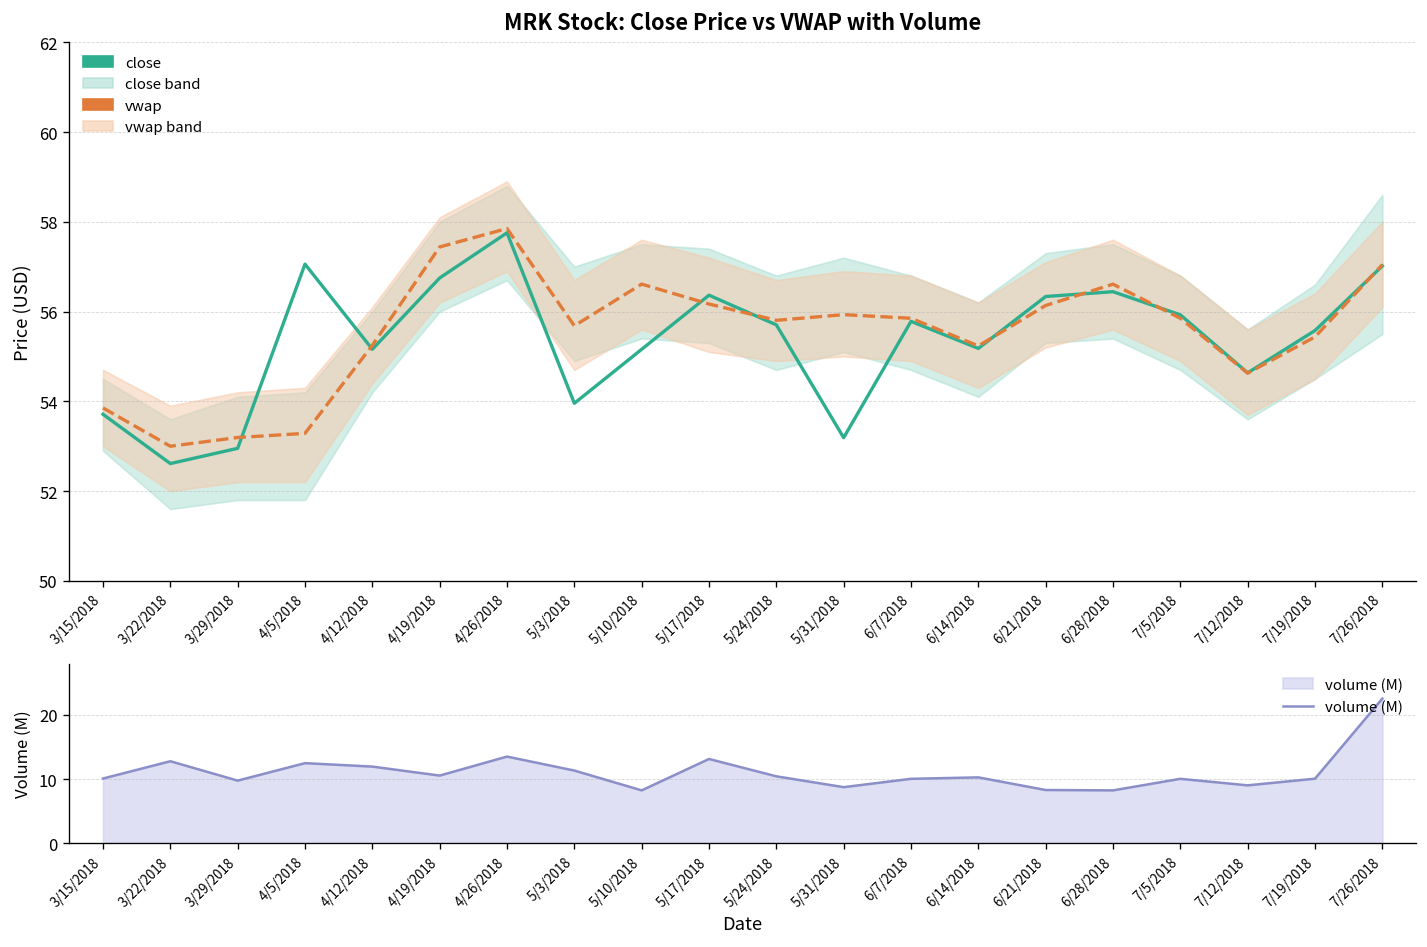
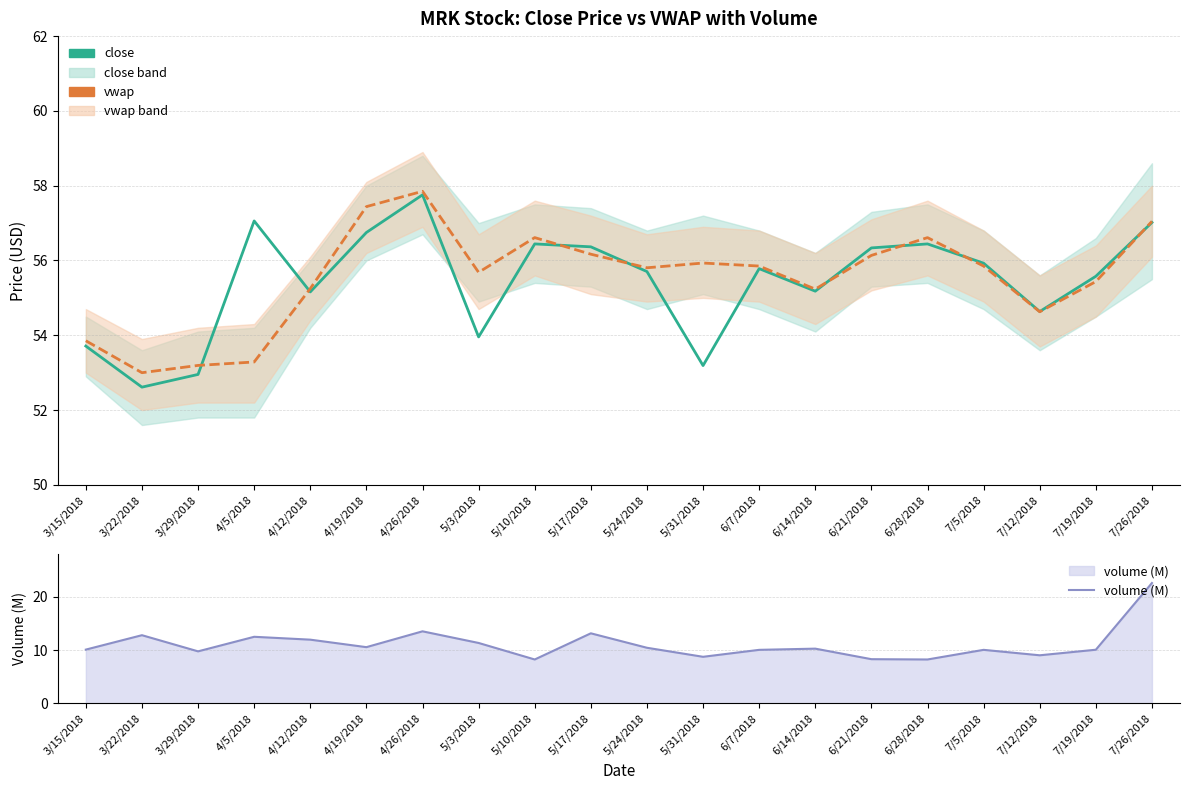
  {
    "MRK Stock: Close Price vs VWAP with Volume": {
      "close": {
        "3/15/2018": 53.7,
        "3/22/2018": 52.6,
        "3/29/2018": 53.0,
        "4/5/2018": 57.1,
        "4/12/2018": 55.2,
        "4/19/2018": 56.7,
        "4/26/2018": 57.8,
        "5/3/2018": 54.0,
-       "5/10/2018": 55.2,
+       "5/10/2018": 56.4,
        "5/17/2018": 56.4,
        "5/24/2018": 55.7,
        "5/31/2018": 53.2,
        "6/21/2018": 56.3,
        "6/28/2018": 56.4,
        "7/5/2018": 55.9,
        "7/19/2018": 55.6
      },
      "vwap": {
        "3/15/2018": 53.9,
        "3/22/2018": 53.0,
        "3/29/2018": 53.2,
        "4/5/2018": 53.3,
        "4/12/2018": 55.2,
        "4/19/2018": 57.4,
        "4/26/2018": 57.9,
        "5/3/2018": 55.7,
        "5/10/2018": 56.6,
        "5/17/2018": 56.2,
        "5/24/2018": 55.8,
        "5/31/2018": 55.9,
        "6/21/2018": 56.1,
        "6/28/2018": 56.6,
        "7/5/2018": 55.9,
        "7/19/2018": 55.4
      }
    }
  }
